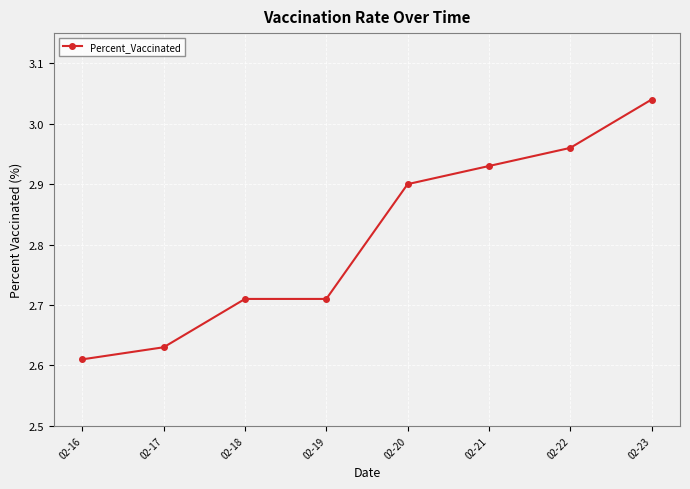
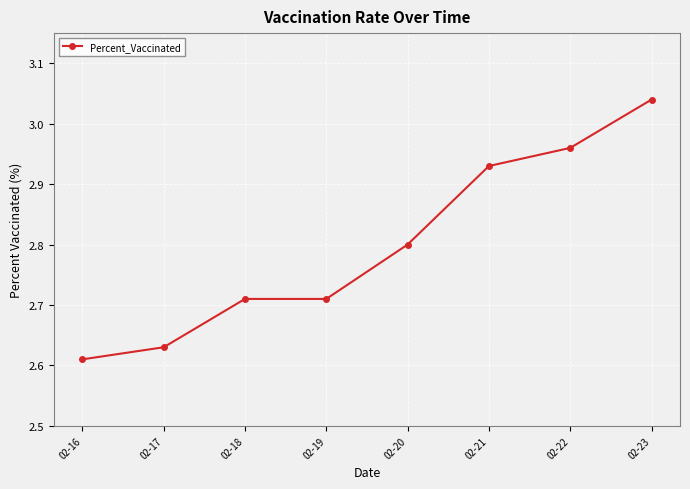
  {
    "02-16": 2.61,
    "02-17": 2.63,
    "02-18": 2.71,
    "02-19": 2.71,
-   "02-20": 2.9,
+   "02-20": 2.8,
    "02-21": 2.93,
    "02-22": 2.96,
    "02-23": 3.04
  }
